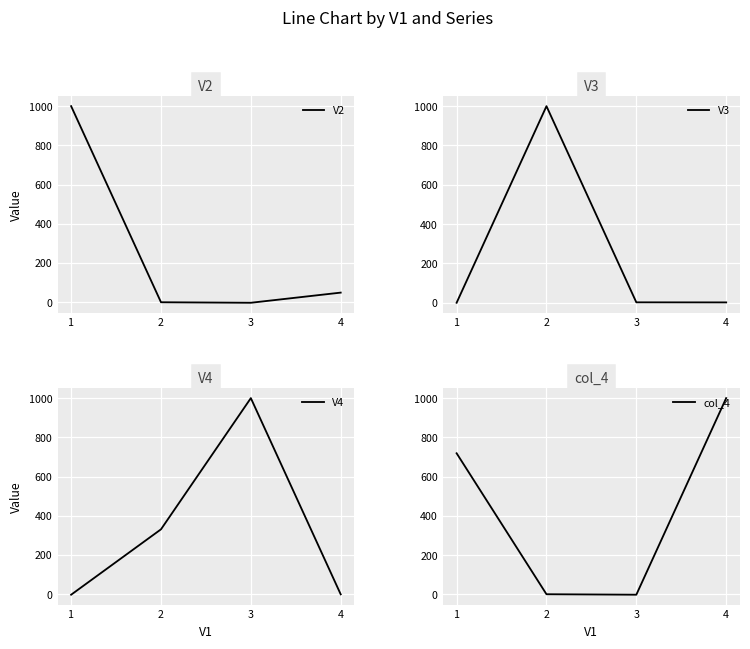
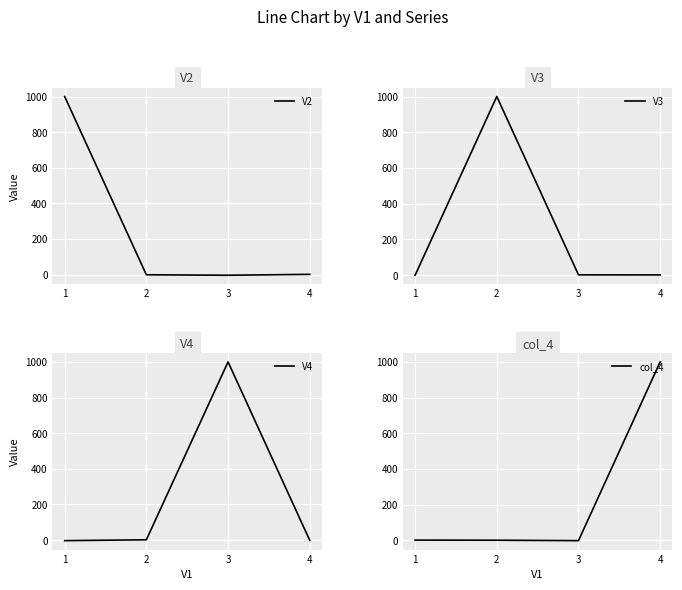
  {
    "V2": {
      "1": 1000,
      "2": 0,
      "3": 0,
-     "4": 50
+     "4": 0
    },
    "V3": {
      "1": 0,
      "2": 1000,
      "3": 0,
      "4": 0
    },
    "V4": {
      "1": 0,
-     "2": 330,
+     "2": 0,
      "3": 1000,
      "4": 0
    },
    "col_4": {
-     "1": 720,
+     "1": 0,
      "2": 0,
      "3": 0,
      "4": 1000
    }
  }
